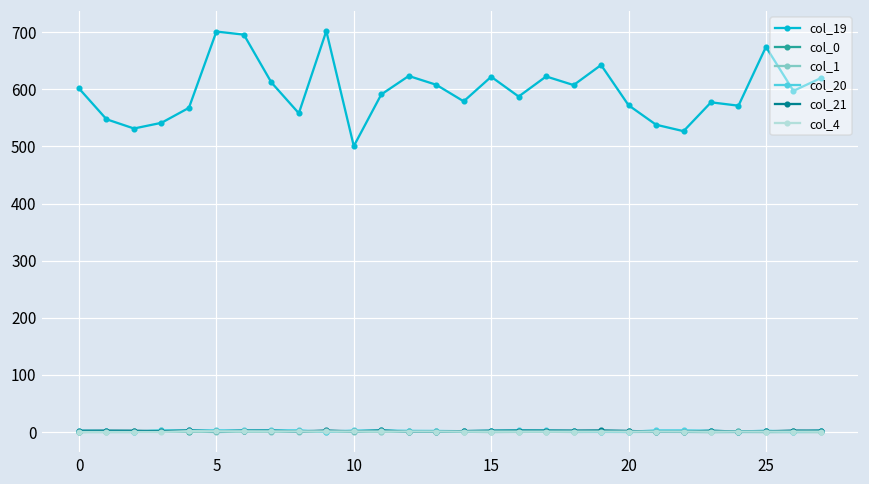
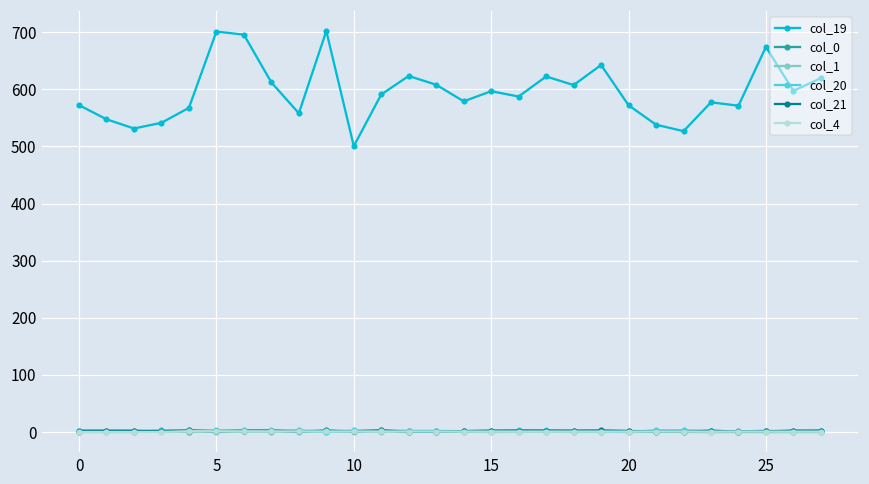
  {
    "col_19": {
-     "0": 600,
+     "0": 570,
      "5": 700,
      "10": 500,
-     "15": 620,
+     "15": 600,
      "20": 570,
      "25": 670
    }
  }
